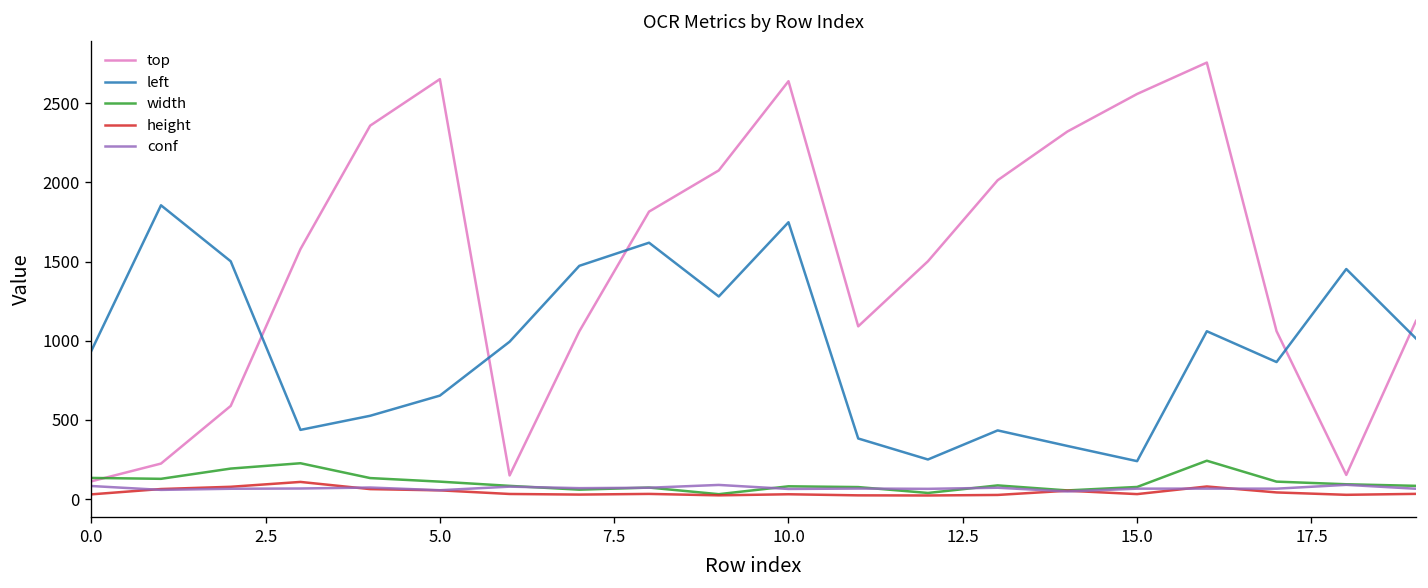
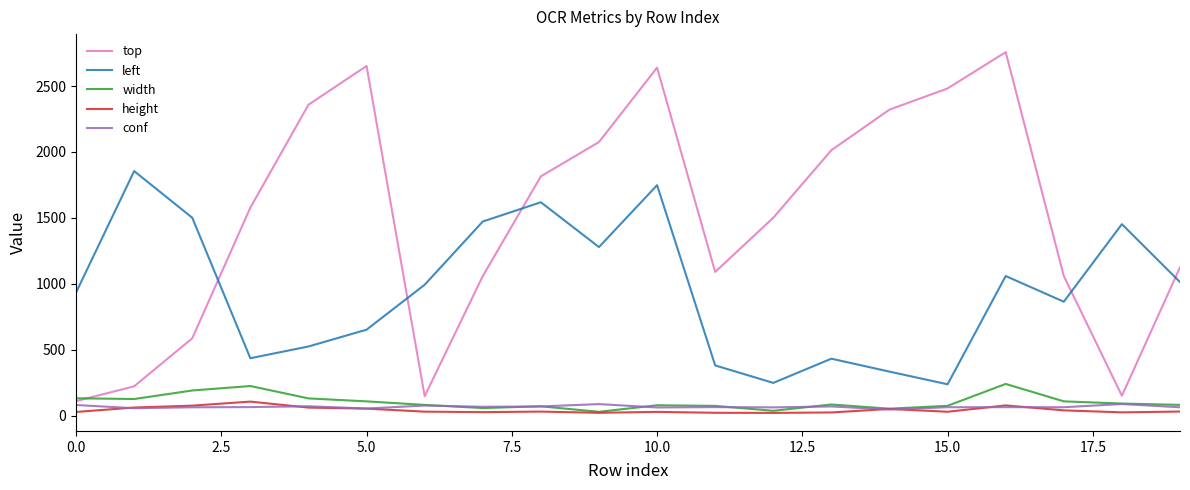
  {
    "top": {
      "0.0": 110,
      "5.0": 2650,
      "10.0": 2640,
-     "15.0": 2560
+     "15.0": 2480
    },
    "left": {
      "0.0": 940,
      "5.0": 650,
      "10.0": 1750,
      "15.0": 240
    },
    "width": {
      "0.0": 130,
      "5.0": 110
    },
    "height": {
      "0.0": 30,
      "10.0": 30,
      "15.0": 30
    },
    "conf": {
      "0.0": 80
    }
  }
